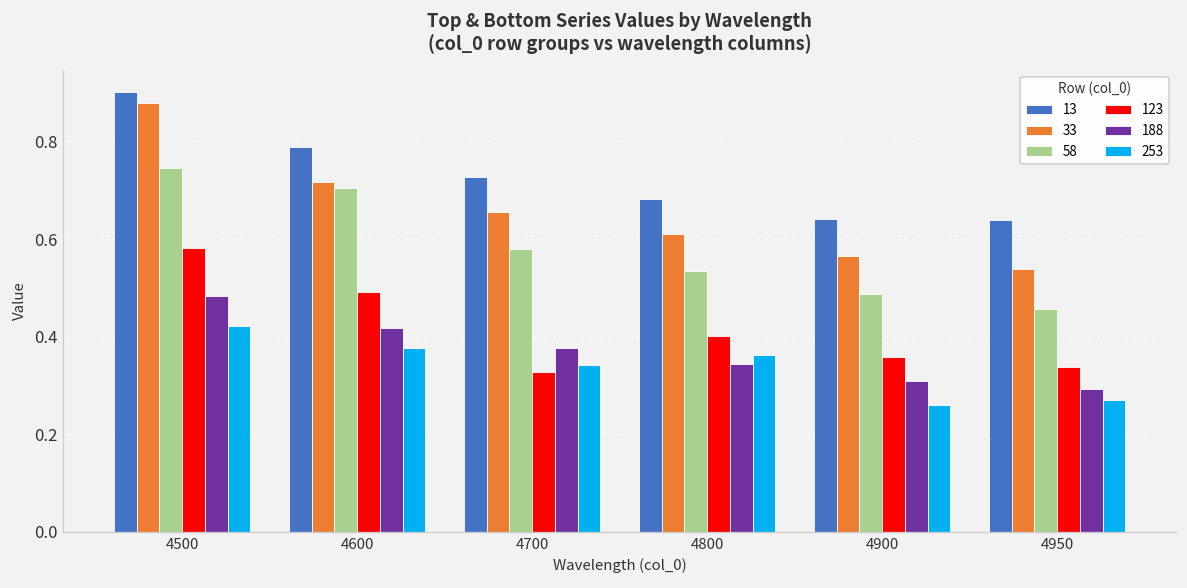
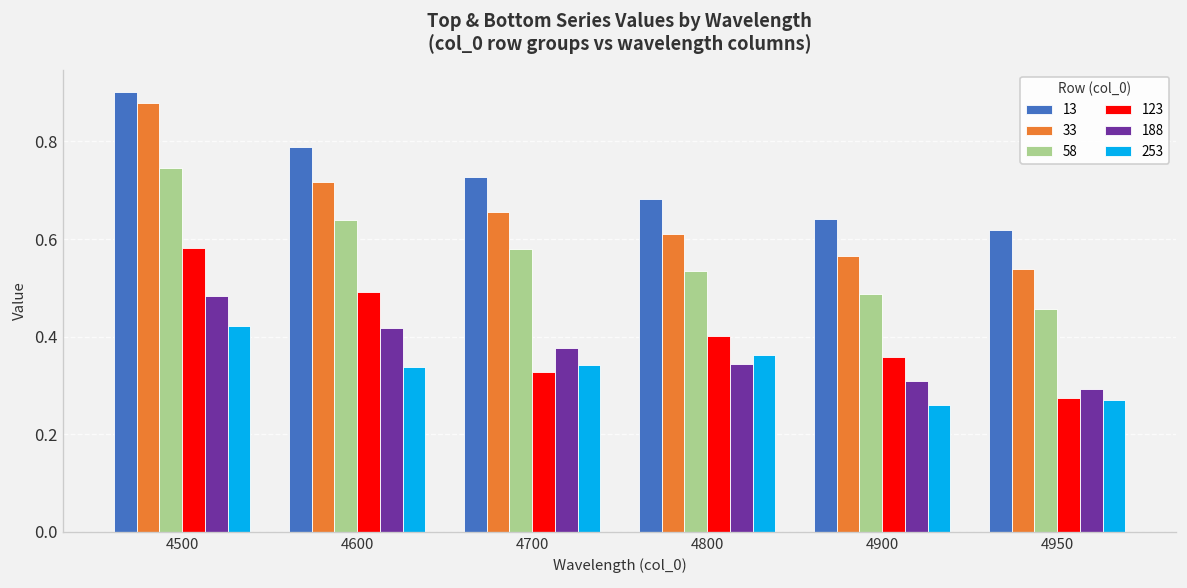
  {
    "13": {
      "4500": 0.90,
      "4600": 0.79,
      "4700": 0.73,
      "4800": 0.68,
      "4900": 0.64,
-     "4950": 0.64
+     "4950": 0.62
    },
    "33": {
      "4500": 0.88,
      "4600": 0.72,
      "4700": 0.66,
      "4800": 0.61,
      "4900": 0.57,
      "4950": 0.54
    },
    "58": {
      "4500": 0.74,
-     "4600": 0.71,
+     "4600": 0.64,
      "4700": 0.58,
      "4800": 0.53,
      "4900": 0.49,
      "4950": 0.46
    },
    "123": {
      "4500": 0.58,
      "4600": 0.49,
      "4700": 0.33,
      "4800": 0.40,
      "4900": 0.36,
-     "4950": 0.34
+     "4950": 0.28
    },
    "188": {
      "4500": 0.48,
      "4600": 0.42,
      "4700": 0.38,
      "4800": 0.34,
      "4900": 0.31,
      "4950": 0.29
    },
    "253": {
      "4500": 0.42,
-     "4600": 0.38,
+     "4600": 0.34,
      "4700": 0.34,
      "4800": 0.36,
      "4900": 0.26,
      "4950": 0.27
    }
  }
